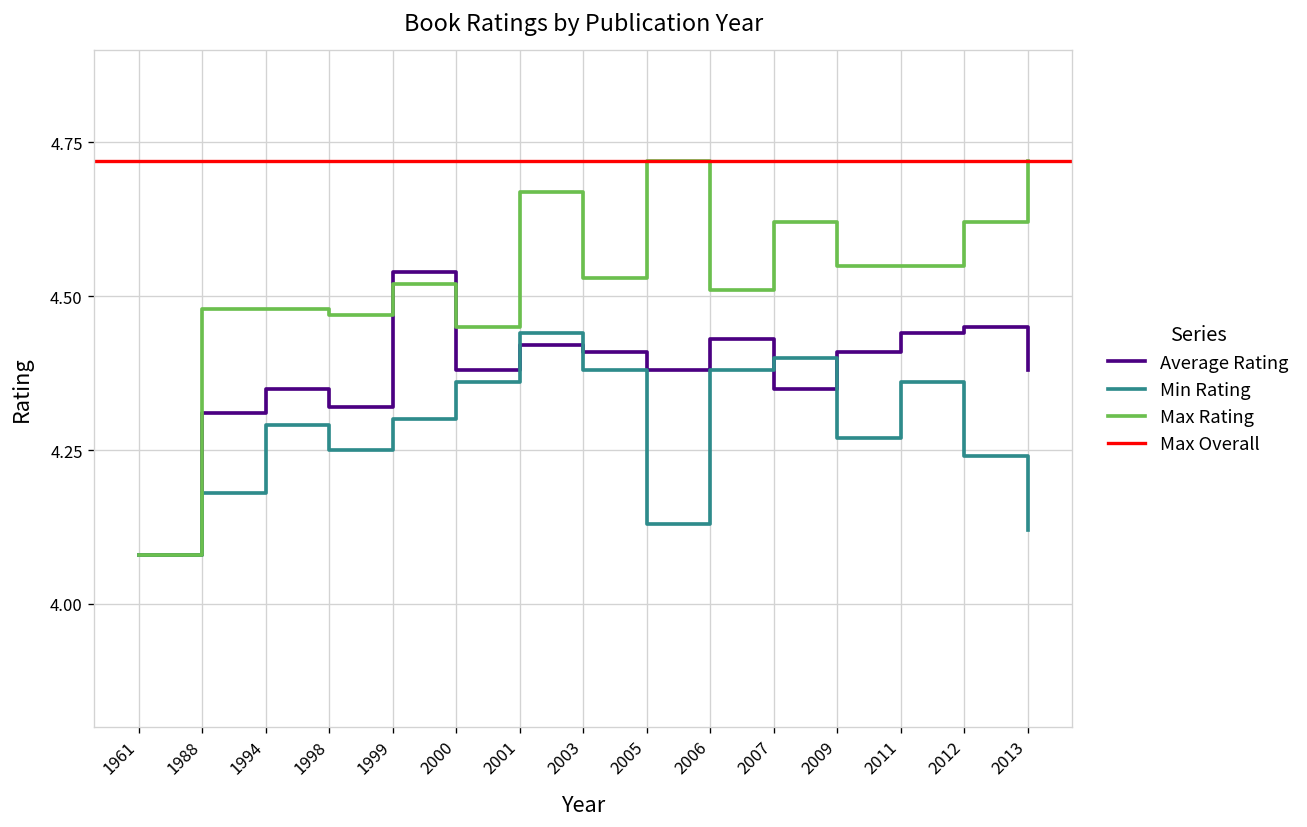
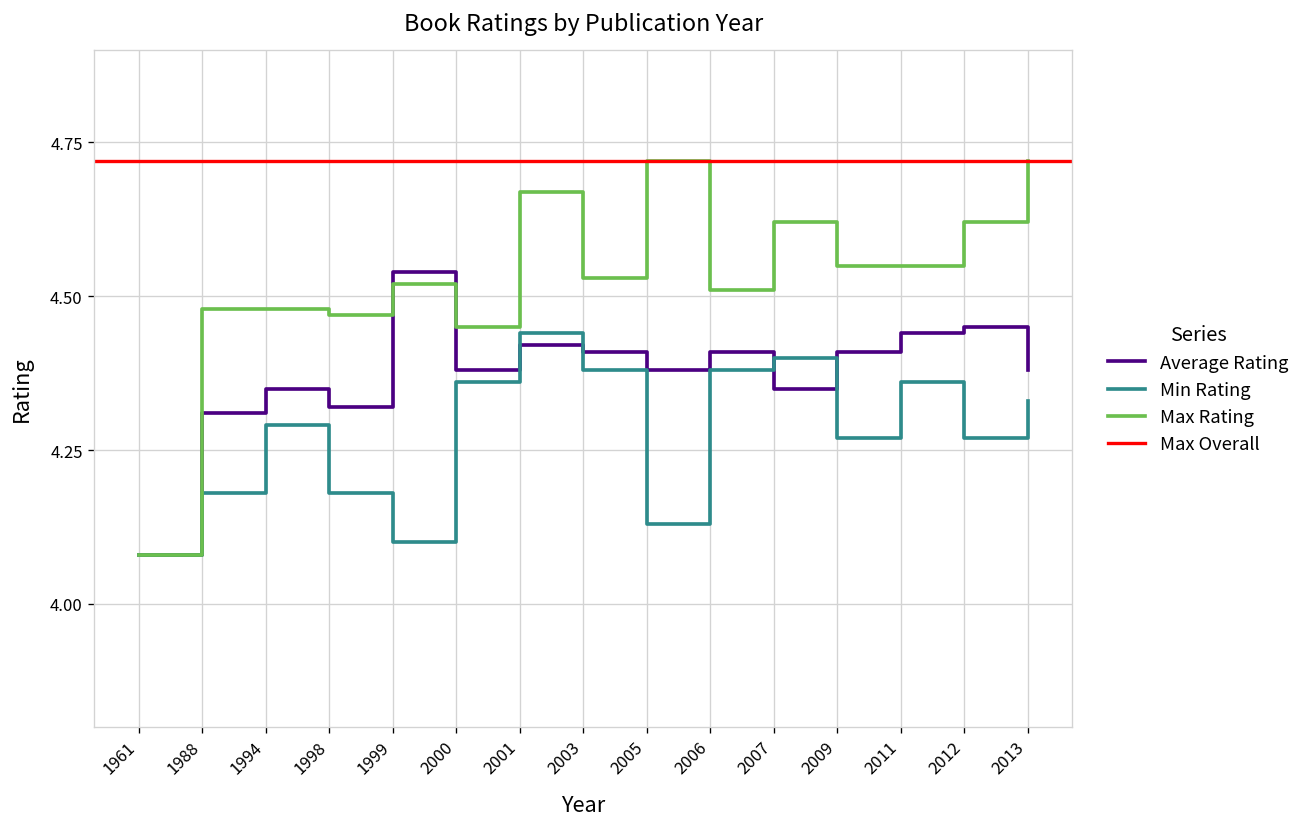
  {
    "Average Rating": {
      "1988": 4.31,
      "1994": 4.35,
      "1998": 4.32,
      "1999": 4.54,
      "2000": 4.38,
      "2001": 4.42,
      "2003": 4.41,
      "2005": 4.38,
-     "2006": 4.43,
+     "2006": 4.41,
      "2007": 4.35,
      "2009": 4.41,
      "2011": 4.44,
      "2012": 4.45,
      "2013": 4.38
    },
    "Min Rating": {
      "1988": 4.18,
      "1994": 4.29,
-     "1998": 4.25,
-     "1999": 4.3,
+     "1998": 4.18,
+     "1999": 4.1,
      "2000": 4.36,
      "2001": 4.44,
      "2003": 4.38,
      "2005": 4.13,
      "2006": 4.38,
      "2007": 4.40,
      "2009": 4.27,
      "2011": 4.36,
-     "2012": 4.24,
-     "2013": 4.12
+     "2012": 4.27,
+     "2013": 4.33
    },
    "Max Rating": {
      "1988": 4.48,
      "1994": 4.48,
      "1998": 4.47,
      "1999": 4.52,
      "2000": 4.45,
      "2001": 4.67,
      "2003": 4.53,
      "2005": 4.72,
      "2006": 4.51,
      "2007": 4.62,
      "2009": 4.55,
      "2011": 4.55,
      "2012": 4.62,
      "2013": 4.72
    }
  }
